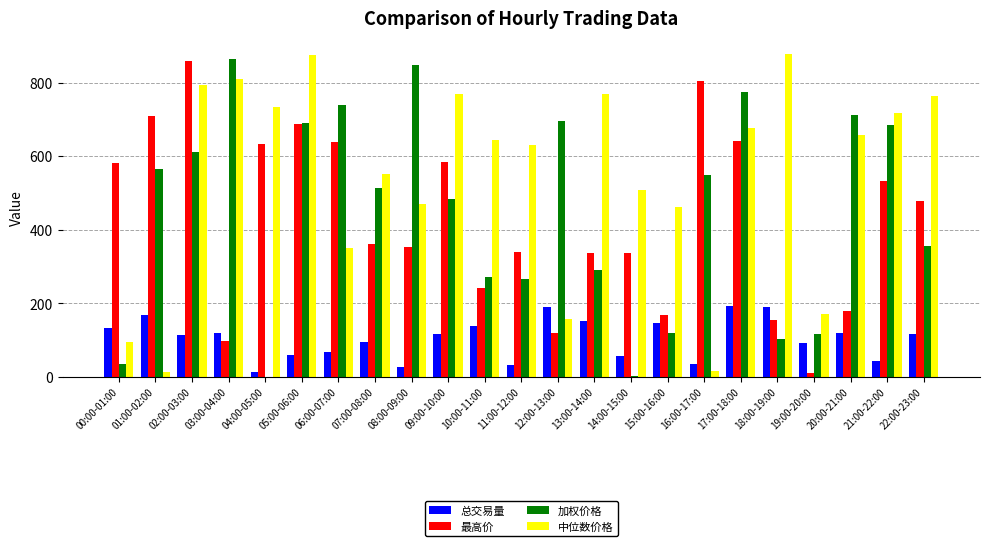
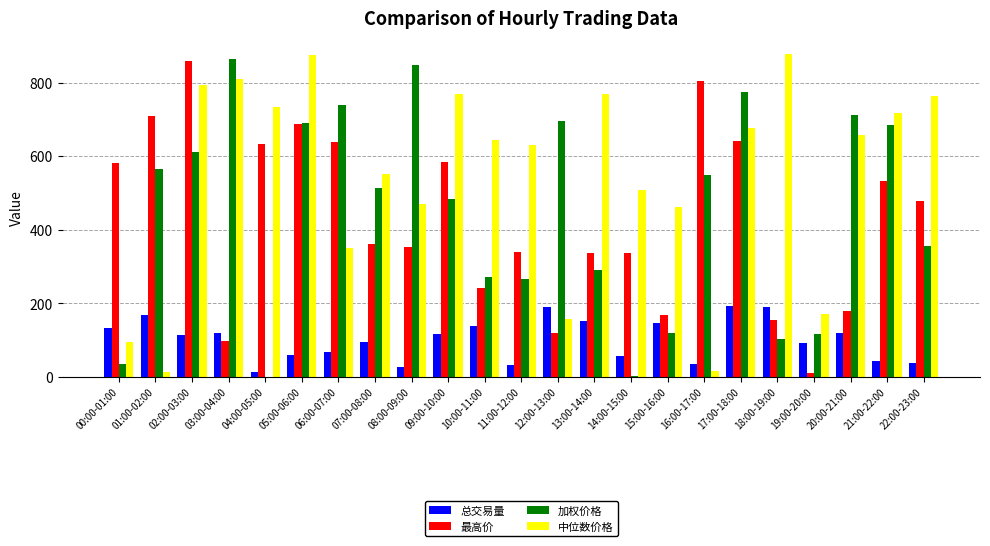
  {
    "总交易量": {
      "00:00-01:00": 130,
      "01:00-02:00": 170,
      "02:00-03:00": 110,
      "03:00-04:00": 120,
      "04:00-05:00": 10,
      "05:00-06:00": 60,
      "06:00-07:00": 70,
      "07:00-08:00": 100,
      "08:00-09:00": 30,
      "09:00-10:00": 120,
      "10:00-11:00": 140,
      "11:00-12:00": 30,
      "12:00-13:00": 190,
      "13:00-14:00": 150,
      "14:00-15:00": 60,
      "15:00-16:00": 150,
      "16:00-17:00": 30,
      "17:00-18:00": 190,
      "18:00-19:00": 190,
      "19:00-20:00": 90,
      "20:00-21:00": 120,
      "21:00-22:00": 40,
-     "22:00-23:00": 120
+     "22:00-23:00": 40
    },
    "最高价": {
      "00:00-01:00": 580,
      "01:00-02:00": 710,
      "02:00-03:00": 860,
      "03:00-04:00": 100,
      "04:00-05:00": 630,
      "05:00-06:00": 690,
      "06:00-07:00": 640,
      "07:00-08:00": 360,
      "08:00-09:00": 350,
      "09:00-10:00": 580,
      "10:00-11:00": 240,
      "11:00-12:00": 340,
      "12:00-13:00": 120,
      "13:00-14:00": 340,
      "14:00-15:00": 340,
      "15:00-16:00": 170,
      "16:00-17:00": 800,
      "17:00-18:00": 640,
      "18:00-19:00": 150,
      "19:00-20:00": 10,
      "20:00-21:00": 180,
      "21:00-22:00": 530,
      "22:00-23:00": 480
    },
    "加权价格": {
      "00:00-01:00": 30,
      "01:00-02:00": 560,
      "02:00-03:00": 610,
      "03:00-04:00": 860,
      "04:00-05:00": 0,
      "05:00-06:00": 690,
      "06:00-07:00": 740,
      "07:00-08:00": 510,
      "08:00-09:00": 850,
      "09:00-10:00": 480,
      "10:00-11:00": 270,
      "11:00-12:00": 270,
      "12:00-13:00": 690,
      "13:00-14:00": 290,
      "15:00-16:00": 120,
      "16:00-17:00": 550,
      "17:00-18:00": 770,
      "18:00-19:00": 100,
      "19:00-20:00": 120,
      "20:00-21:00": 710,
      "21:00-22:00": 690,
      "22:00-23:00": 350
    },
    "中位数价格": {
      "00:00-01:00": 90,
      "01:00-02:00": 10,
      "02:00-03:00": 790,
      "03:00-04:00": 810,
      "04:00-05:00": 730,
      "05:00-06:00": 870,
      "06:00-07:00": 350,
      "07:00-08:00": 550,
      "08:00-09:00": 470,
      "09:00-10:00": 770,
      "10:00-11:00": 640,
      "11:00-12:00": 630,
      "12:00-13:00": 160,
      "13:00-14:00": 770,
      "14:00-15:00": 510,
      "15:00-16:00": 460,
      "16:00-17:00": 10,
      "17:00-18:00": 680,
      "18:00-19:00": 880,
      "19:00-20:00": 170,
      "20:00-21:00": 660,
      "21:00-22:00": 720,
      "22:00-23:00": 760
    }
  }
